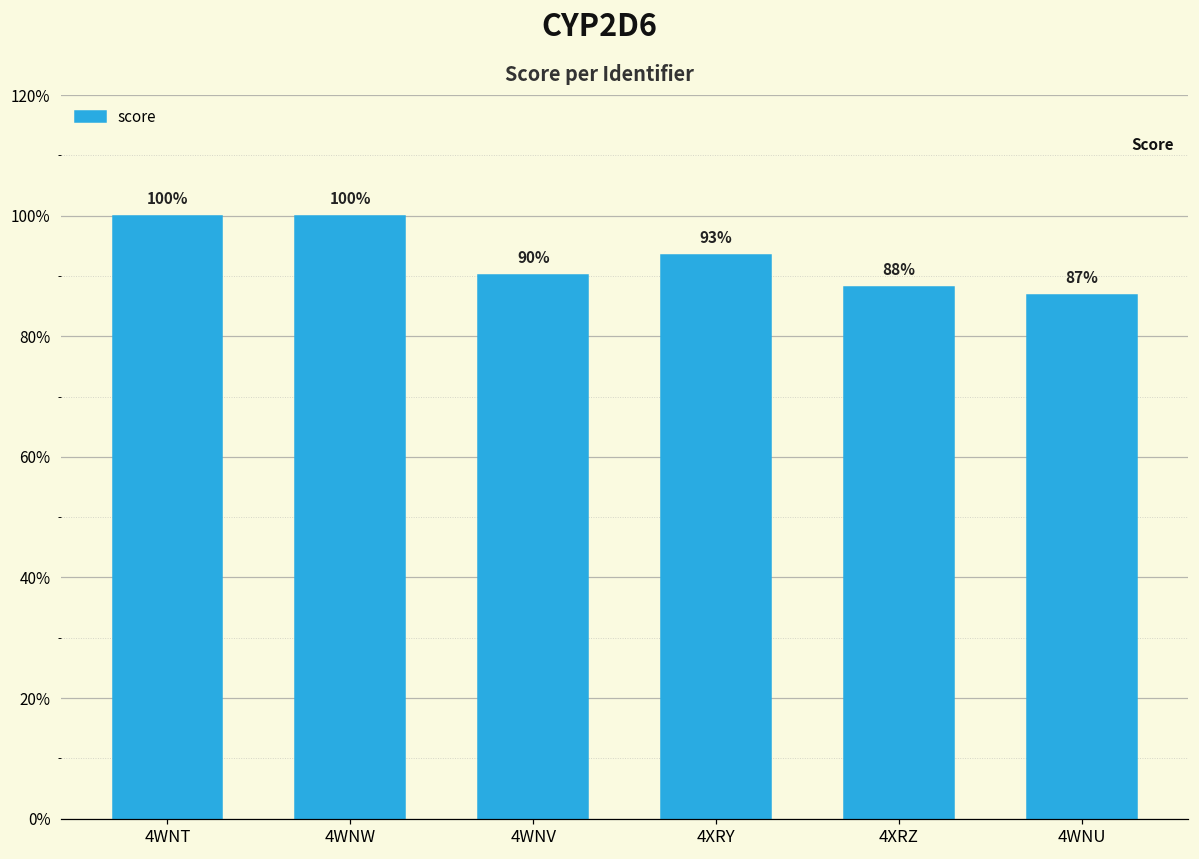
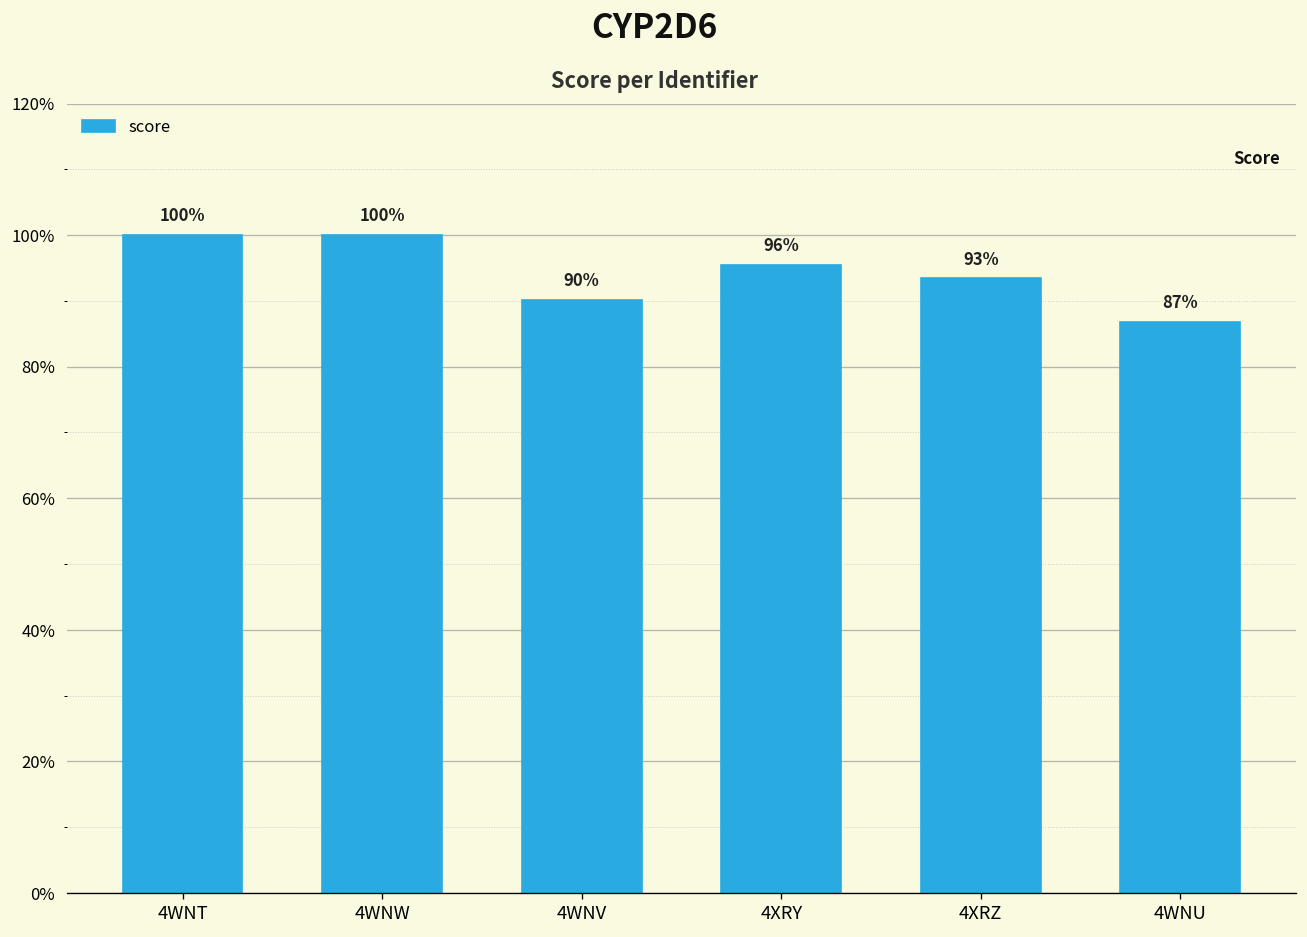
  {
    "4WNT": "100%",
    "4WNW": "100%",
    "4WNV": "90%",
-   "4XRY": "93%",
-   "4XRZ": "88%",
+   "4XRY": "96%",
+   "4XRZ": "93%",
    "4WNU": "87%"
  }
